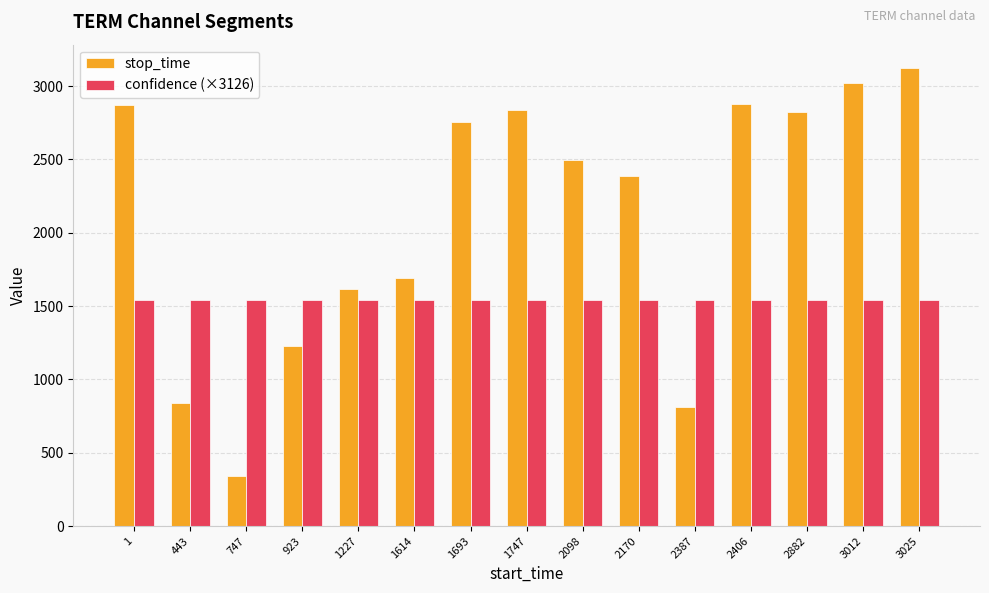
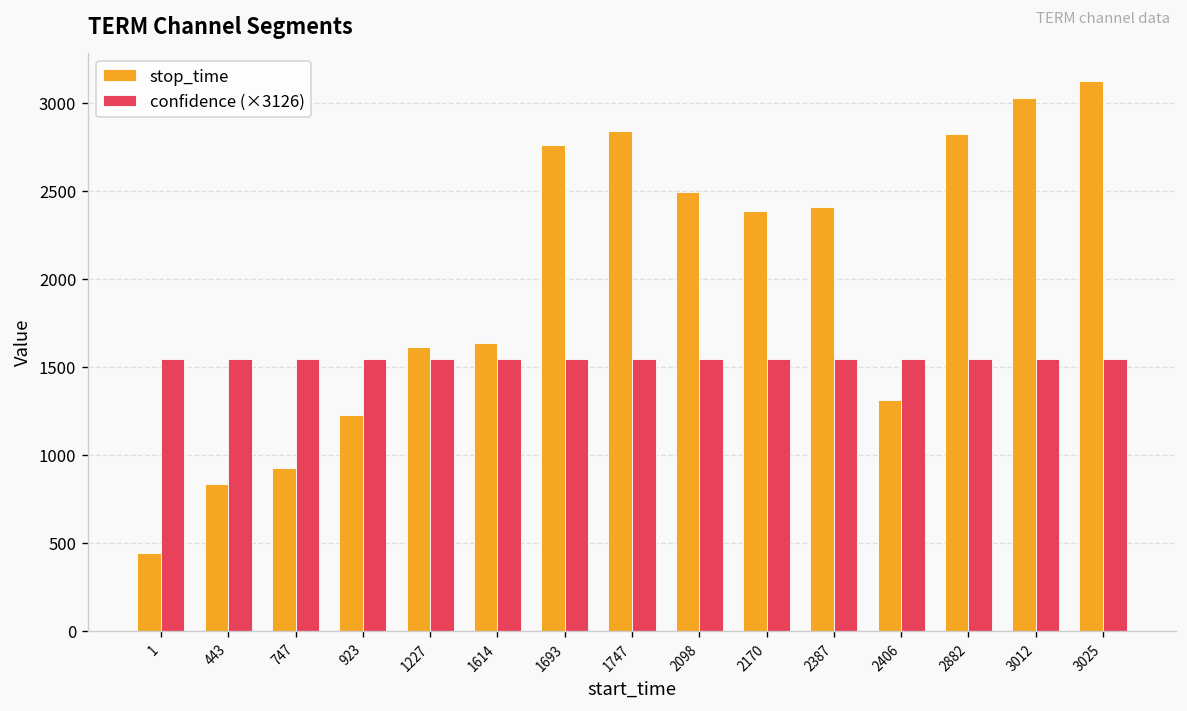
  {
    "stop_time": {
-     "1": 2870,
+     "1": 440,
      "443": 840,
-     "747": 340,
+     "747": 920,
      "923": 1230,
      "1227": 1610,
-     "1614": 1690,
+     "1614": 1630,
      "1693": 2760,
      "1747": 2840,
      "2098": 2490,
      "2170": 2390,
-     "2387": 810,
-     "2406": 2880,
+     "2387": 2410,
+     "2406": 1310,
      "2882": 2820,
      "3012": 3020,
      "3025": 3130
    },
    "confidence (×3126)": {
      "1": 1540,
      "443": 1540,
      "747": 1540,
      "923": 1540,
      "1227": 1540,
      "1614": 1540,
      "1693": 1540,
      "1747": 1540,
      "2098": 1540,
      "2170": 1540,
      "2387": 1540,
      "2406": 1540,
      "2882": 1540,
      "3012": 1540,
      "3025": 1540
    }
  }
